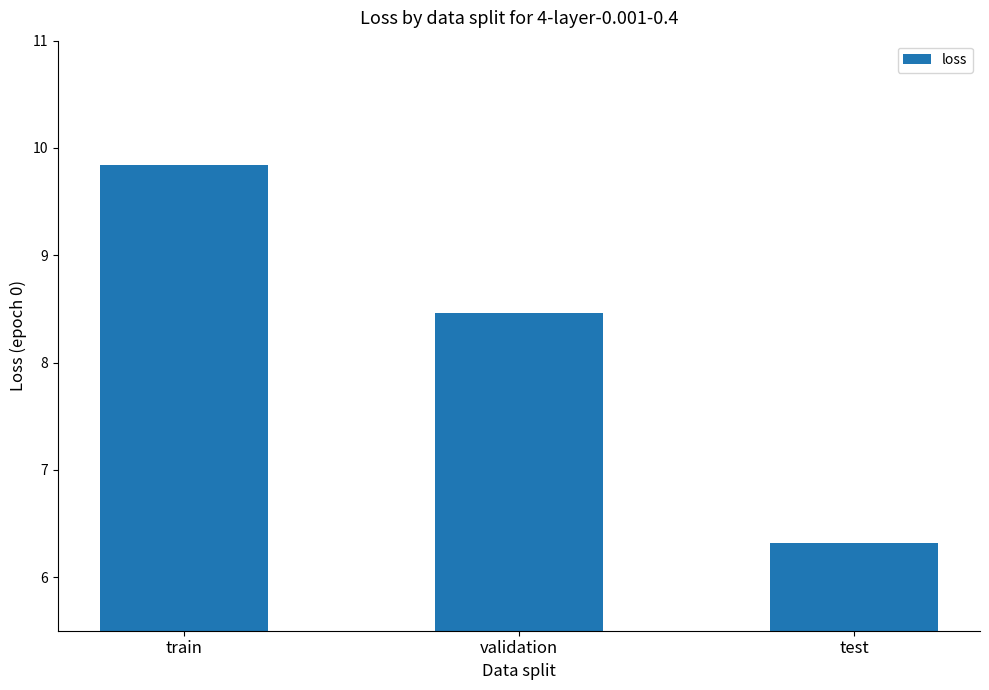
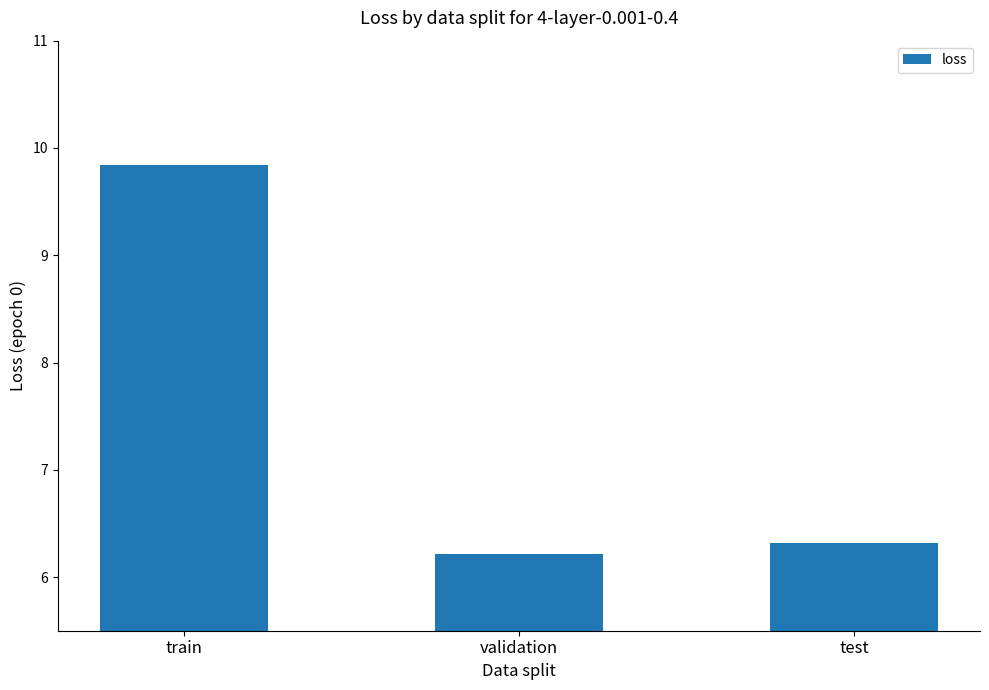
  {
    "train": 9.84,
-   "validation": 8.46,
+   "validation": 6.22,
    "test": 6.31
  }
